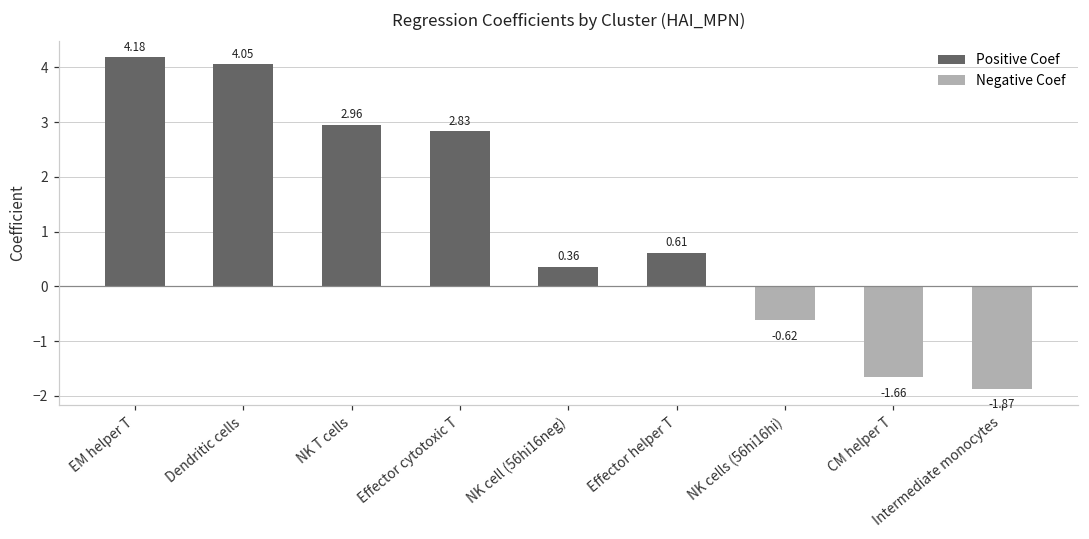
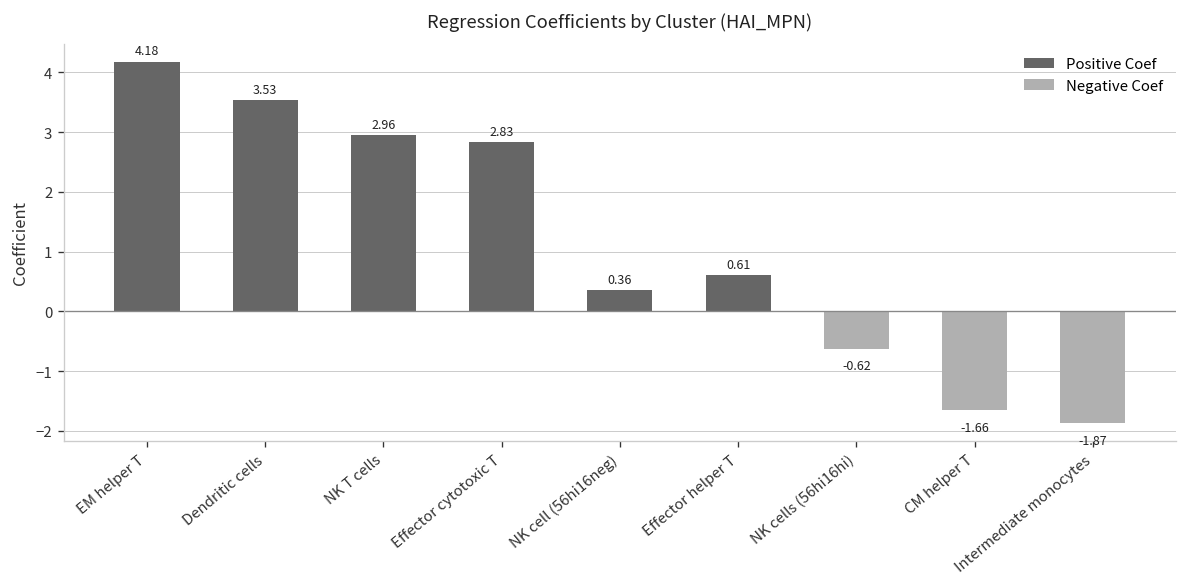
  {
    "Positive Coef": {
      "EM helper T": 4.18,
-     "Dendritic cells": 4.05,
+     "Dendritic cells": 3.53,
      "NK T cells": 2.96,
      "Effector cytotoxic T": 2.83,
      "NK cell (56hi16neg)": 0.36,
      "Effector helper T": 0.61
    },
    "Negative Coef": {
      "NK cells (56hi16hi)": -0.62,
      "CM helper T": -1.66,
      "Intermediate monocytes": -1.87
    }
  }
